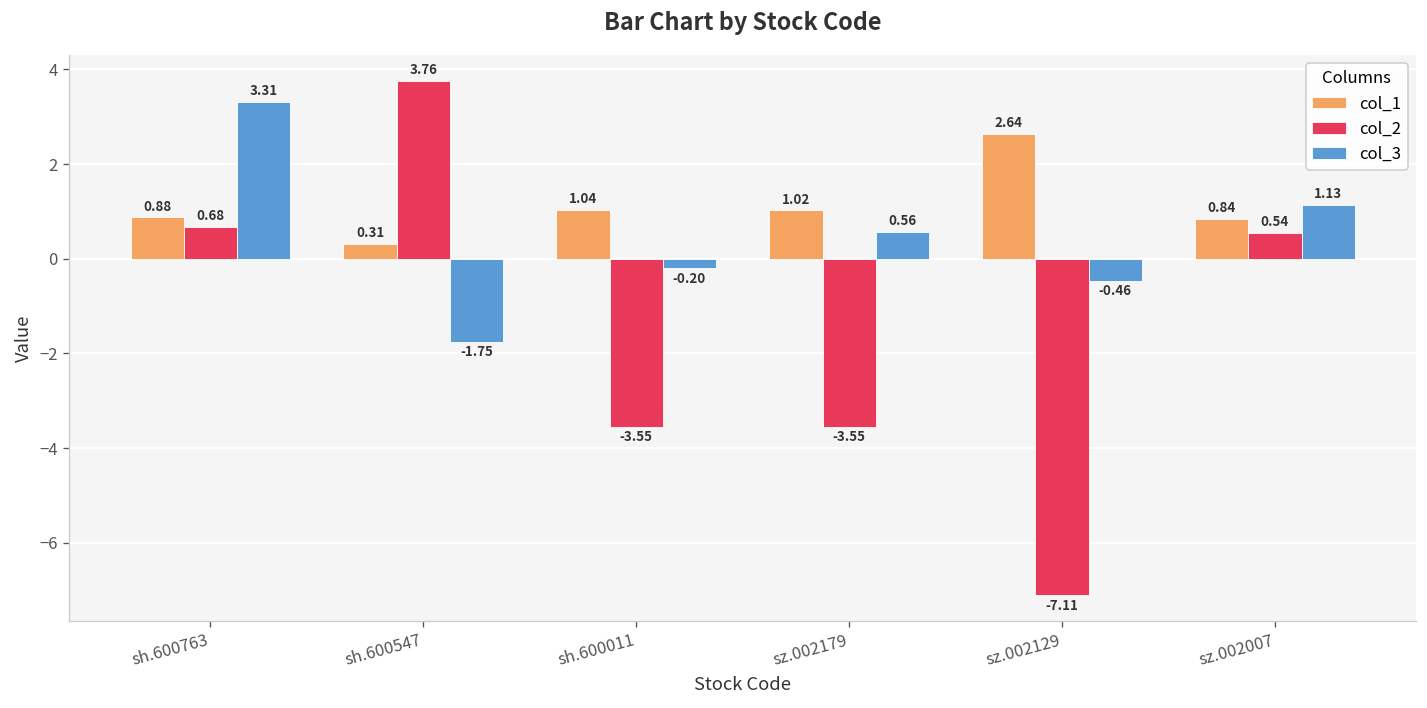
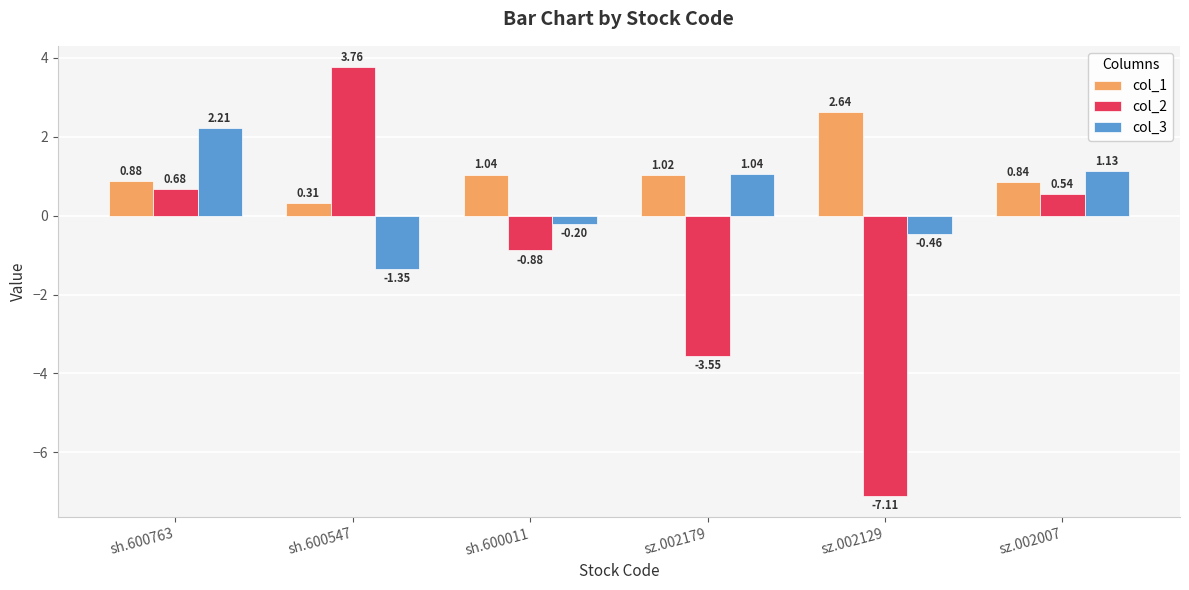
  {
    "col_1": {
      "sh.600763": 0.88,
      "sh.600547": 0.31,
      "sh.600011": 1.04,
      "sz.002179": 1.02,
      "sz.002129": 2.64,
      "sz.002007": 0.84
    },
    "col_2": {
      "sh.600763": 0.68,
      "sh.600547": 3.76,
-     "sh.600011": -3.55,
+     "sh.600011": -0.88,
      "sz.002179": -3.55,
      "sz.002129": -7.11,
      "sz.002007": 0.54
    },
    "col_3": {
-     "sh.600763": 3.31,
-     "sh.600547": -1.75,
+     "sh.600763": 2.21,
+     "sh.600547": -1.35,
      "sh.600011": -0.20,
-     "sz.002179": 0.56,
+     "sz.002179": 1.04,
      "sz.002129": -0.46,
      "sz.002007": 1.13
    }
  }
